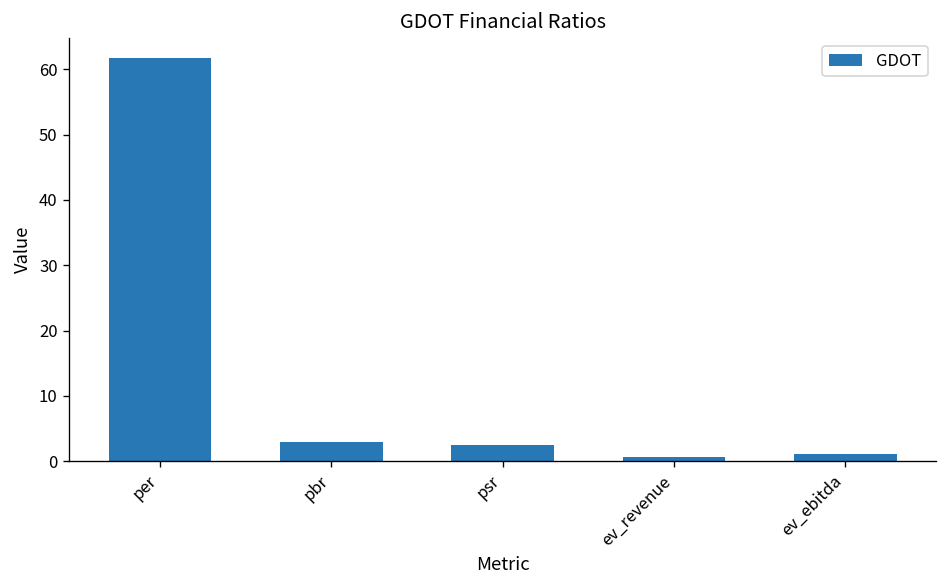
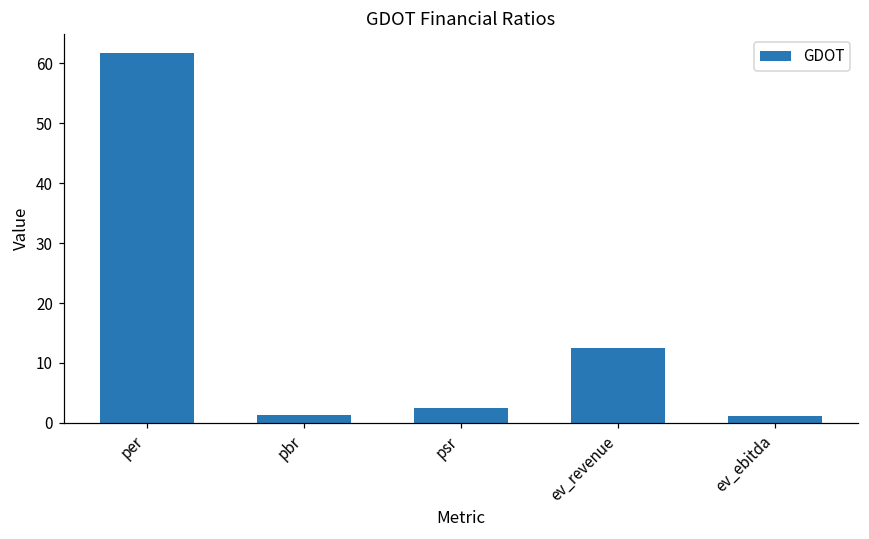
  {
    "per": 62,
-   "pbr": 3,
+   "pbr": 1,
    "psr": 2,
-   "ev_revenue": 1,
+   "ev_revenue": 13,
    "ev_ebitda": 1
  }
